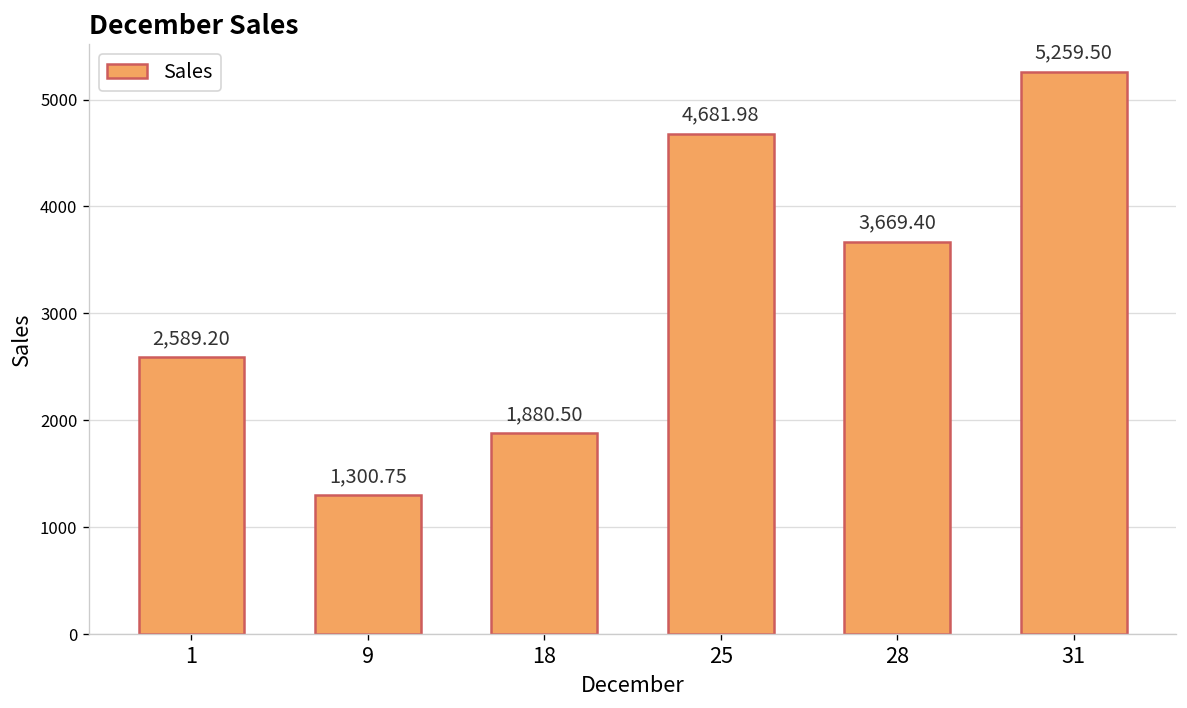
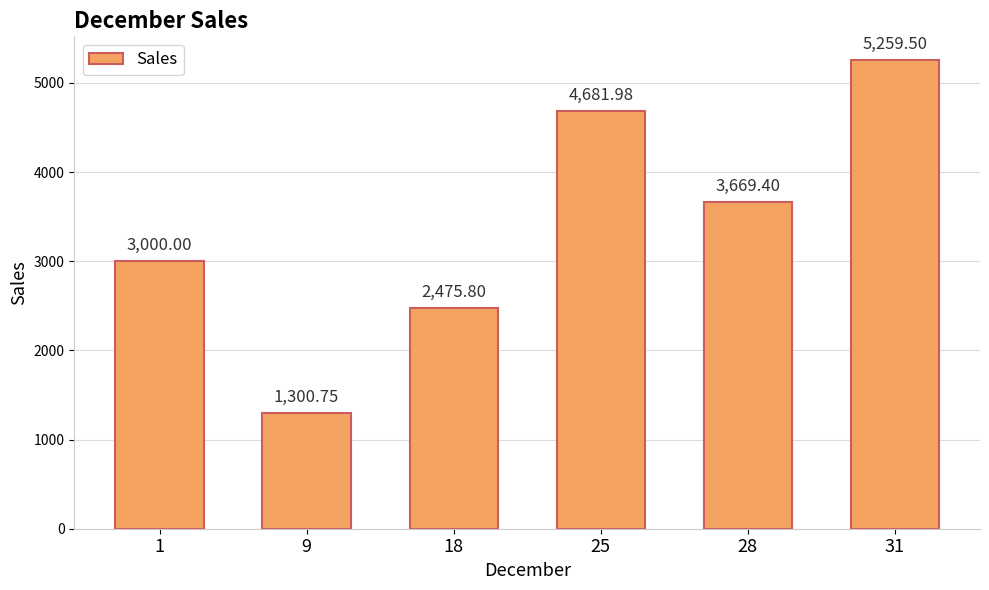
  {
-   "1": "2,589.20",
+   "1": "3,000.00",
    "9": "1,300.75",
-   "18": "1,880.50",
+   "18": "2,475.80",
    "25": "4,681.98",
    "28": "3,669.40",
    "31": "5,259.50"
  }
